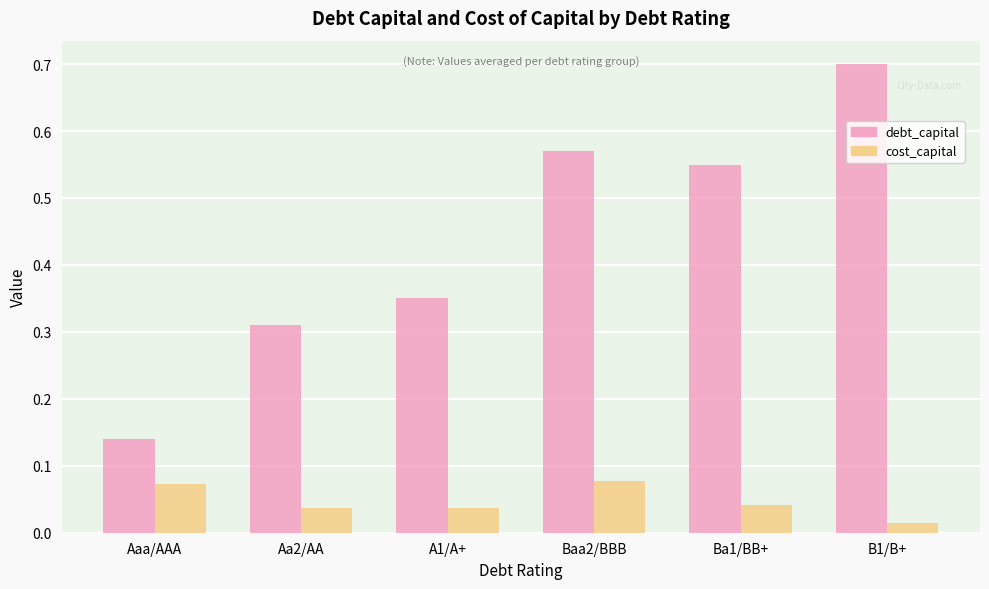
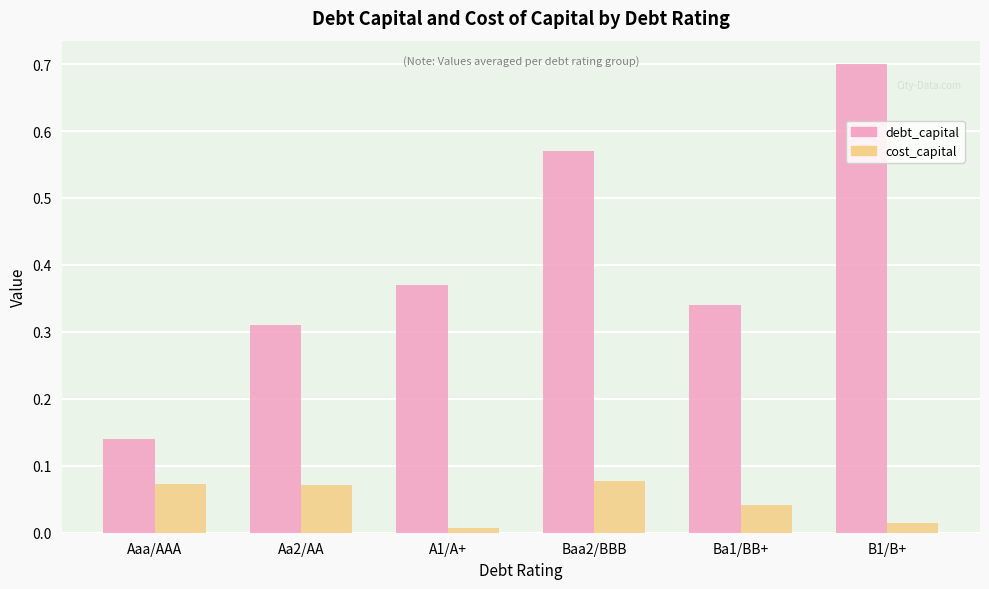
  {
    "debt_capital": {
      "Aaa/AAA": 0.14,
      "Aa2/AA": 0.31,
-     "A1/A+": 0.35,
+     "A1/A+": 0.37,
      "Baa2/BBB": 0.57,
-     "Ba1/BB+": 0.55,
+     "Ba1/BB+": 0.34,
      "B1/B+": 0.70
    },
    "cost_capital": {
      "Aaa/AAA": 0.07,
-     "Aa2/AA": 0.04,
-     "A1/A+": 0.04,
+     "Aa2/AA": 0.07,
+     "A1/A+": 0.01,
      "Baa2/BBB": 0.08,
      "Ba1/BB+": 0.04,
      "B1/B+": 0.01
    }
  }
